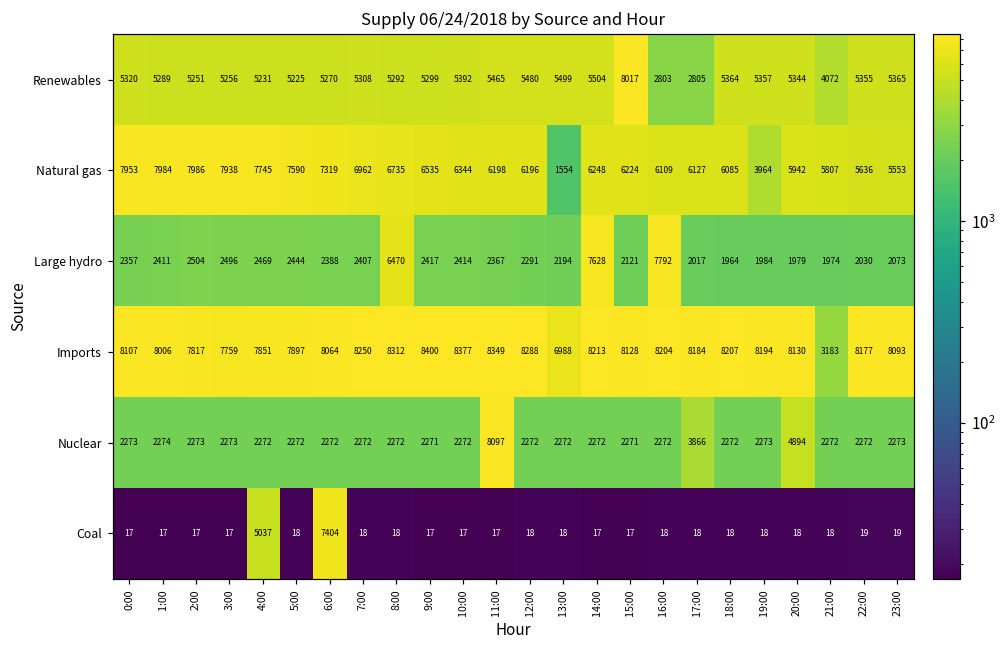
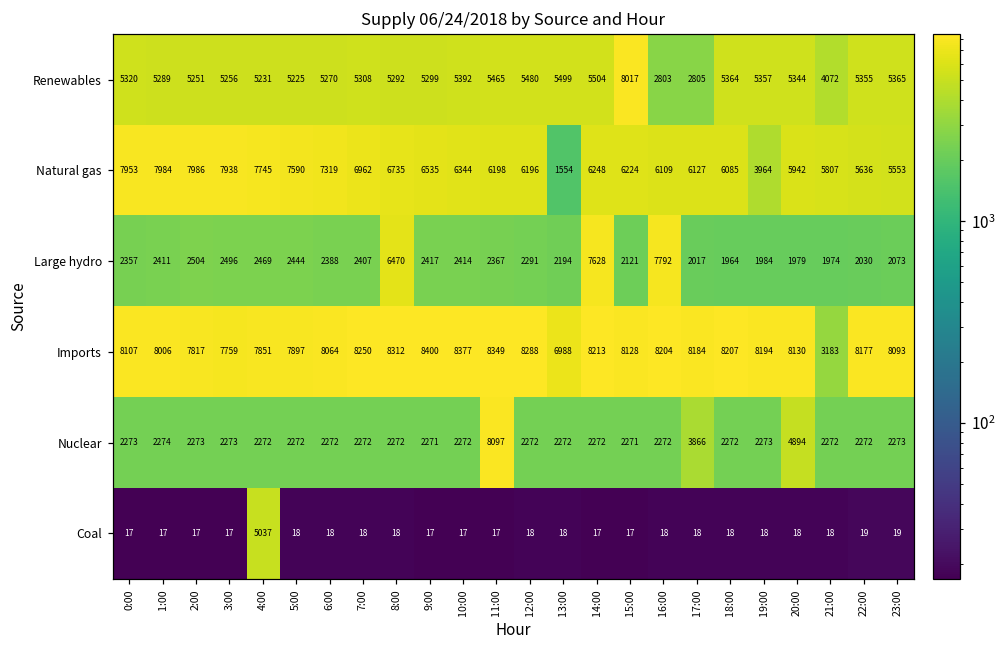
  {
    "Renewables": {
      "0:00": 5320,
      "1:00": 5289,
      "2:00": 5251,
      "3:00": 5256,
      "4:00": 5231,
      "5:00": 5225,
      "6:00": 5270,
      "7:00": 5308,
      "8:00": 5292,
      "9:00": 5299,
      "10:00": 5392,
      "11:00": 5465,
      "12:00": 5480,
      "13:00": 5499,
      "14:00": 5504,
      "15:00": 8017,
      "16:00": 2803,
      "17:00": 2805,
      "18:00": 5364,
      "19:00": 5357,
      "20:00": 5344,
      "21:00": 4072,
      "22:00": 5355,
      "23:00": 5365
    },
    "Natural gas": {
      "0:00": 7953,
      "1:00": 7984,
      "2:00": 7986,
      "3:00": 7938,
      "4:00": 7745,
      "5:00": 7590,
      "6:00": 7319,
      "7:00": 6962,
      "8:00": 6735,
      "9:00": 6535,
      "10:00": 6344,
      "11:00": 6198,
      "12:00": 6196,
      "13:00": 1554,
      "14:00": 6248,
      "15:00": 6224,
      "16:00": 6109,
      "17:00": 6127,
      "18:00": 6085,
      "19:00": 3964,
      "20:00": 5942,
      "21:00": 5807,
      "22:00": 5636,
      "23:00": 5553
    },
    "Large hydro": {
      "0:00": 2357,
      "1:00": 2411,
      "2:00": 2504,
      "3:00": 2496,
      "4:00": 2469,
      "5:00": 2444,
      "6:00": 2388,
      "7:00": 2407,
      "8:00": 6470,
      "9:00": 2417,
      "10:00": 2414,
      "11:00": 2367,
      "12:00": 2291,
      "13:00": 2194,
      "14:00": 7628,
      "15:00": 2121,
      "16:00": 7792,
      "17:00": 2017,
      "18:00": 1964,
      "19:00": 1984,
      "20:00": 1979,
      "21:00": 1974,
      "22:00": 2030,
      "23:00": 2073
    },
    "Imports": {
      "0:00": 8107,
      "1:00": 8006,
      "2:00": 7817,
      "3:00": 7759,
      "4:00": 7851,
      "5:00": 7897,
      "6:00": 8064,
      "7:00": 8250,
      "8:00": 8312,
      "9:00": 8400,
      "10:00": 8377,
      "11:00": 8349,
      "12:00": 8288,
      "13:00": 6988,
      "14:00": 8213,
      "15:00": 8128,
      "16:00": 8204,
      "17:00": 8184,
      "18:00": 8207,
      "19:00": 8194,
      "20:00": 8130,
      "21:00": 3183,
      "22:00": 8177,
      "23:00": 8093
    },
    "Nuclear": {
      "0:00": 2273,
      "1:00": 2274,
      "2:00": 2273,
      "3:00": 2273,
      "4:00": 2272,
      "5:00": 2272,
      "6:00": 2272,
      "7:00": 2272,
      "8:00": 2272,
      "9:00": 2271,
      "10:00": 2272,
      "11:00": 8097,
      "12:00": 2272,
      "13:00": 2272,
      "14:00": 2272,
      "15:00": 2271,
      "16:00": 2272,
      "17:00": 3866,
      "18:00": 2272,
      "19:00": 2273,
      "20:00": 4894,
      "21:00": 2272,
      "22:00": 2272,
      "23:00": 2273
    },
    "Coal": {
      "0:00": 17,
      "1:00": 17,
      "2:00": 17,
      "3:00": 17,
      "4:00": 5037,
      "5:00": 18,
-     "6:00": 7404,
+     "6:00": 18,
      "7:00": 18,
      "8:00": 18,
      "9:00": 17,
      "10:00": 17,
      "11:00": 17,
      "12:00": 18,
      "13:00": 18,
      "14:00": 17,
      "15:00": 17,
      "16:00": 18,
      "17:00": 18,
      "18:00": 18,
      "19:00": 18,
      "20:00": 18,
      "21:00": 18,
      "22:00": 19,
      "23:00": 19
    }
  }
